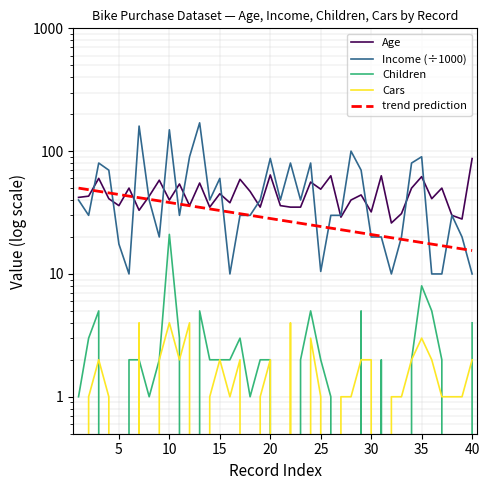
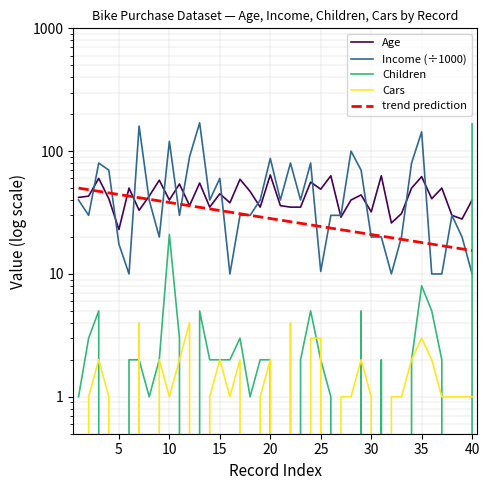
  {
    "Age": {
-     "5": 36,
+     "5": 23,
      "15": 45,
      "20": 60,
      "25": 49,
      "30": 32,
      "35": 60,
-     "40": 90
+     "40": 40
    },
    "Income (÷1000)": {
      "5": 18,
-     "10": 150,
+     "10": 120,
      "15": 60,
      "20": 90,
      "25": 10,
-     "35": 90,
+     "35": 140,
      "40": 10
    },
    "Children": {
      "10": 21,
      "25": 2,
      "35": 8,
-     "40": 4
+     "40": 170
    },
    "Cars": {
-     "10": 4,
-     "25": 1,
-     "30": 2,
+     "10": 1,
+     "25": 3,
+     "30": 1,
      "35": 3,
-     "40": 2
+     "40": 1
    },
    "trend prediction": {
      "5": 44,
      "15": 33,
      "20": 28,
      "25": 24,
      "35": 18,
      "40": 16
    }
  }
